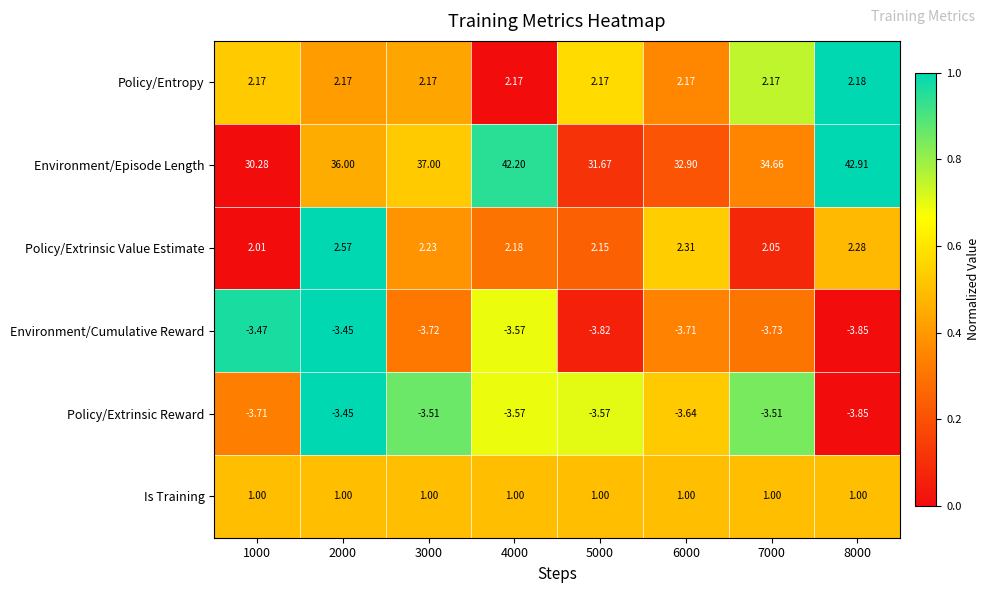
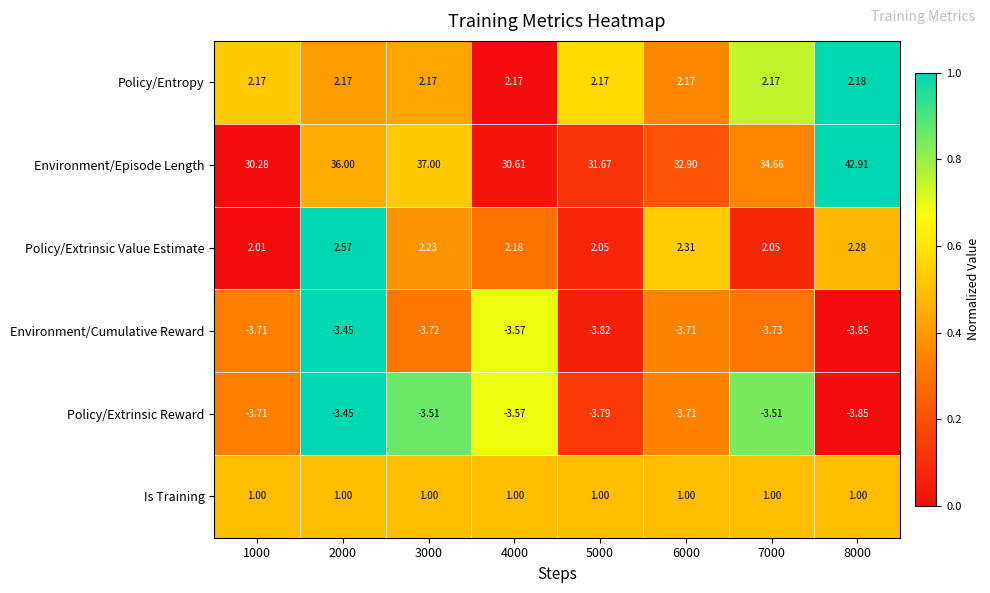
  {
    "Policy/Entropy": {
      "1000": 2.17,
      "2000": 2.17,
      "3000": 2.17,
      "4000": 2.17,
      "5000": 2.17,
      "6000": 2.17,
      "7000": 2.17,
      "8000": 2.18
    },
    "Environment/Episode Length": {
      "1000": 30.28,
      "2000": 36.00,
      "3000": 37.00,
-     "4000": 42.20,
+     "4000": 30.61,
      "5000": 31.67,
      "6000": 32.90,
      "7000": 34.66,
      "8000": 42.91
    },
    "Policy/Extrinsic Value Estimate": {
      "1000": 2.01,
      "2000": 2.57,
      "3000": 2.23,
      "4000": 2.18,
-     "5000": 2.15,
+     "5000": 2.05,
      "6000": 2.31,
      "7000": 2.05,
      "8000": 2.28
    },
    "Environment/Cumulative Reward": {
-     "1000": -3.47,
+     "1000": -3.71,
      "2000": -3.45,
      "3000": -3.72,
      "4000": -3.57,
      "5000": -3.82,
      "6000": -3.71,
      "7000": -3.73,
      "8000": -3.85
    },
    "Policy/Extrinsic Reward": {
      "1000": -3.71,
      "2000": -3.45,
      "3000": -3.51,
      "4000": -3.57,
-     "5000": -3.57,
-     "6000": -3.64,
+     "5000": -3.79,
+     "6000": -3.71,
      "7000": -3.51,
      "8000": -3.85
    },
    "Is Training": {
      "1000": 1.00,
      "2000": 1.00,
      "3000": 1.00,
      "4000": 1.00,
      "5000": 1.00,
      "6000": 1.00,
      "7000": 1.00,
      "8000": 1.00
    }
  }
